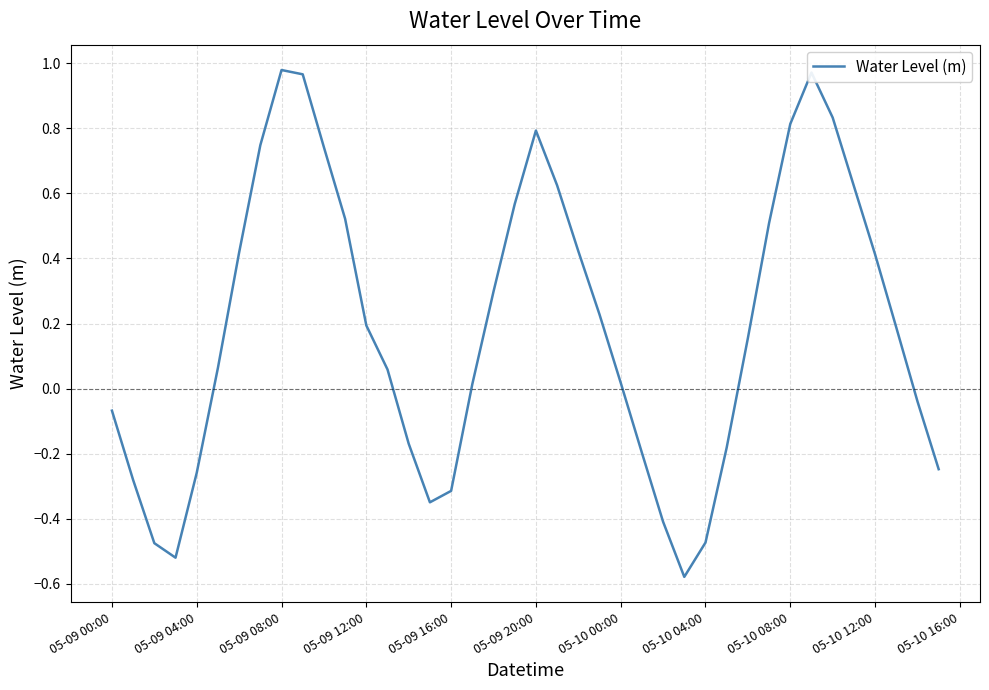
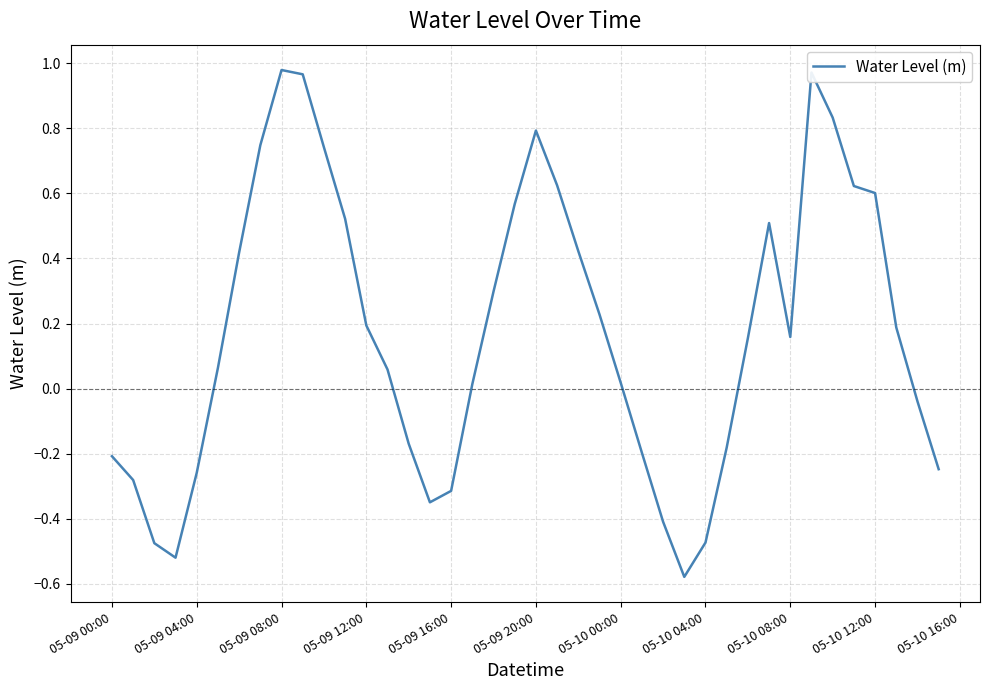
  {
-   "05-09 00:00": -0.07,
+   "05-09 00:00": -0.21,
    "05-09 04:00": -0.26,
    "05-09 08:00": 0.98,
    "05-09 12:00": 0.19,
    "05-09 16:00": -0.31,
    "05-09 20:00": 0.79,
    "05-10 00:00": 0.02,
    "05-10 04:00": -0.47,
-   "05-10 08:00": 0.81,
-   "05-10 12:00": 0.41
+   "05-10 08:00": 0.16,
+   "05-10 12:00": 0.60
  }
